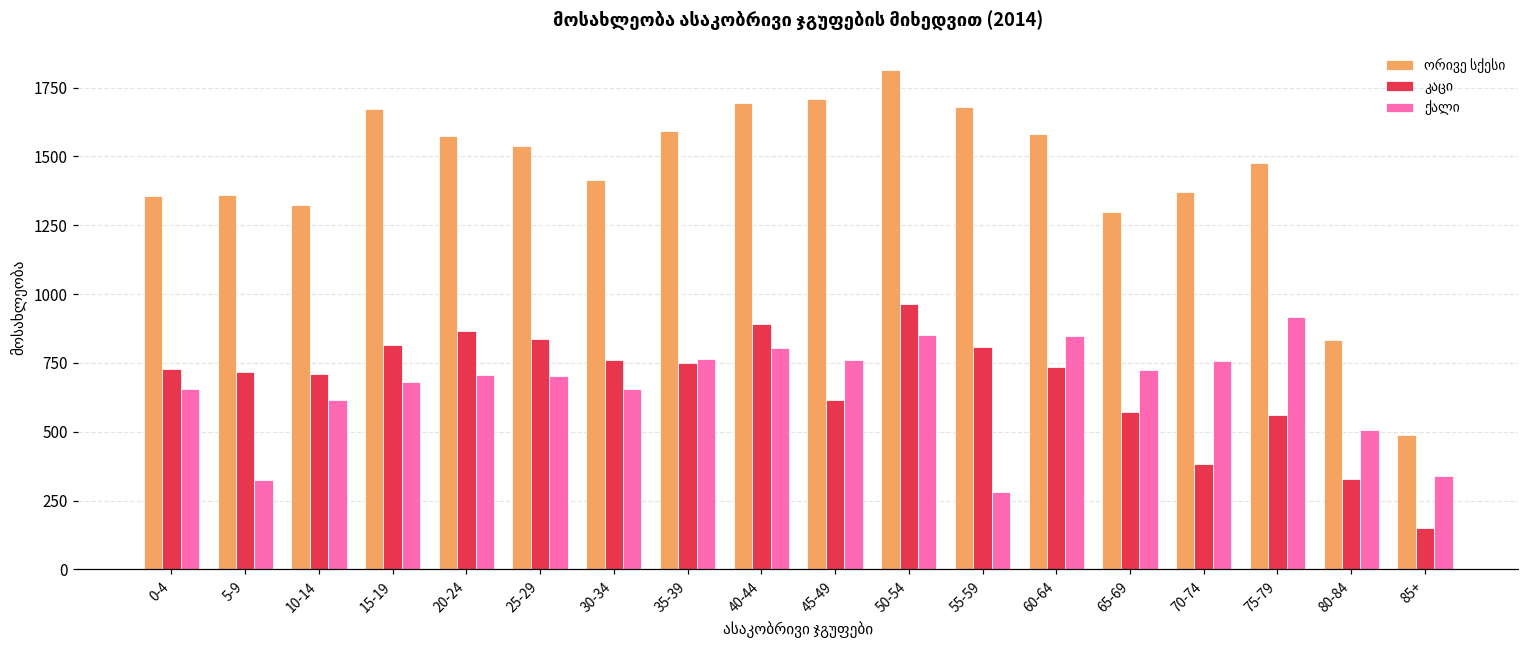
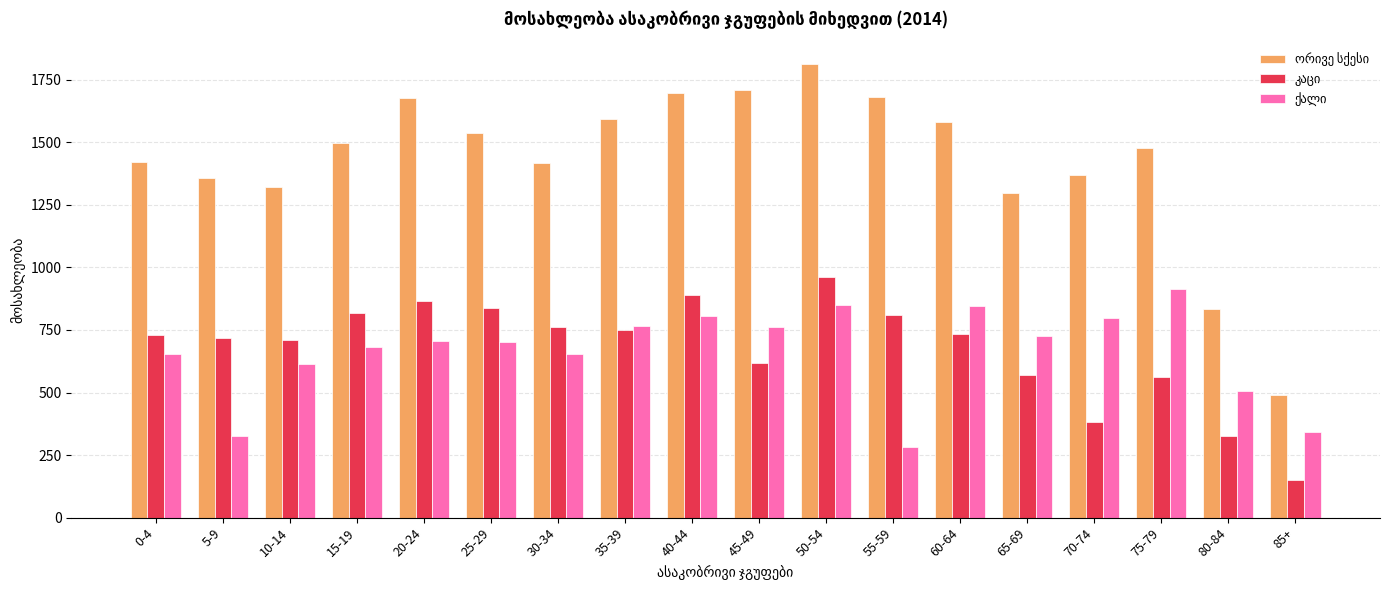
  {
    "ორივე სქესი": {
-     "0-4": 1360,
+     "0-4": 1420,
      "5-9": 1360,
      "10-14": 1320,
-     "15-19": 1670,
-     "20-24": 1570,
+     "15-19": 1500,
+     "20-24": 1680,
      "25-29": 1540,
      "30-34": 1420,
      "35-39": 1590,
      "40-44": 1700,
      "45-49": 1710,
      "50-54": 1810,
      "55-59": 1680,
      "60-64": 1580,
      "65-69": 1300,
      "70-74": 1370,
      "75-79": 1480,
      "80-84": 830,
      "85+": 490
    },
    "კაცი": {
      "0-4": 730,
      "5-9": 720,
      "10-14": 710,
      "15-19": 820,
      "20-24": 870,
      "25-29": 840,
      "30-34": 760,
      "35-39": 750,
      "40-44": 890,
      "45-49": 620,
      "50-54": 960,
      "55-59": 810,
      "60-64": 730,
      "65-69": 570,
      "70-74": 380,
      "75-79": 560,
      "80-84": 330,
      "85+": 150
    },
    "ქალი": {
      "0-4": 660,
      "5-9": 330,
      "10-14": 620,
      "15-19": 680,
      "20-24": 710,
      "25-29": 700,
      "30-34": 650,
      "35-39": 770,
      "40-44": 800,
      "45-49": 760,
      "50-54": 850,
      "55-59": 280,
      "60-64": 850,
      "65-69": 730,
-     "70-74": 760,
+     "70-74": 800,
      "75-79": 920,
      "80-84": 510,
      "85+": 340
    }
  }
